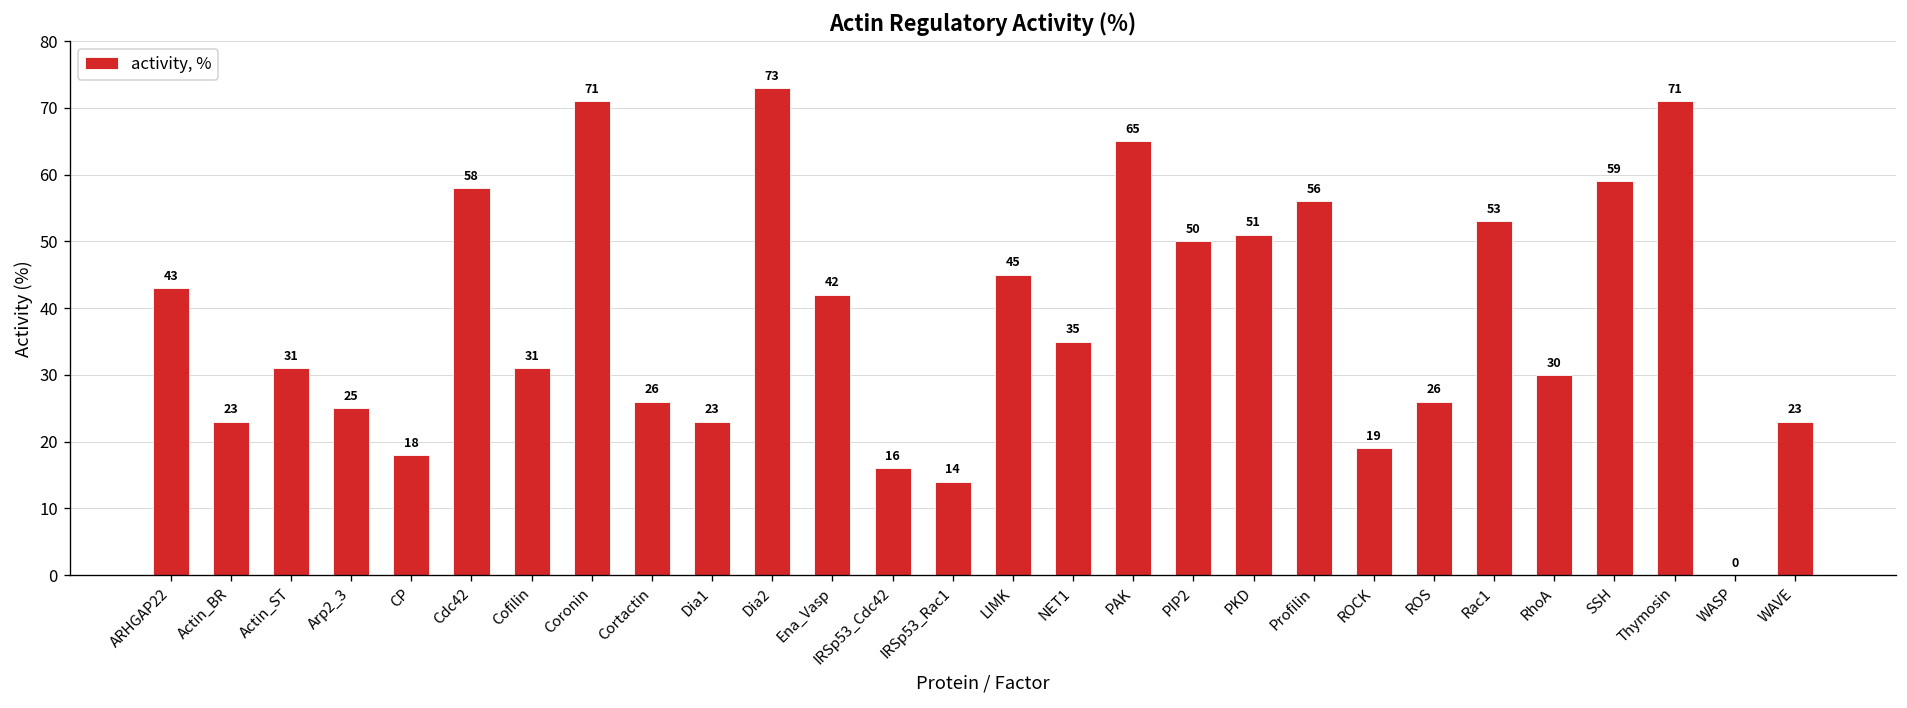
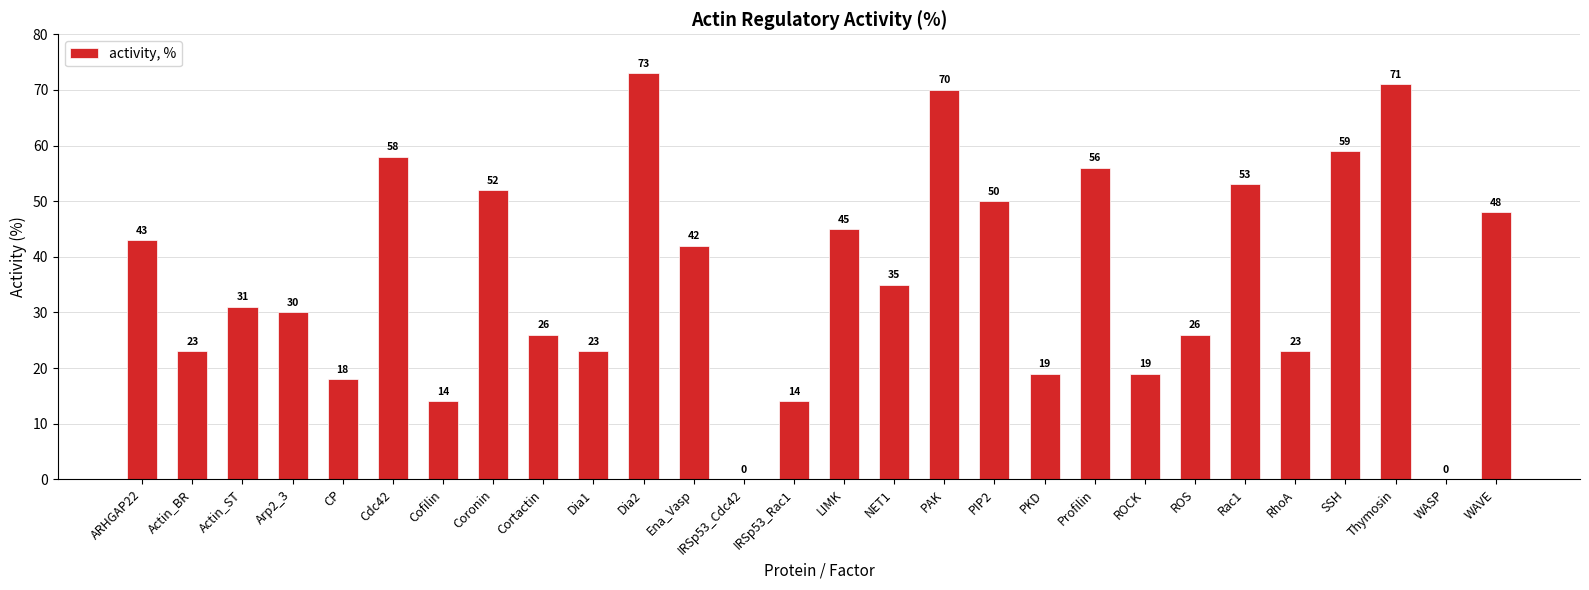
  {
    "ARHGAP22": 43,
    "Actin_BR": 23,
    "Actin_ST": 31,
-   "Arp2_3": 25,
+   "Arp2_3": 30,
    "CP": 18,
    "Cdc42": 58,
-   "Cofilin": 31,
-   "Coronin": 71,
+   "Cofilin": 14,
+   "Coronin": 52,
    "Cortactin": 26,
    "Dia1": 23,
    "Dia2": 73,
    "Ena_Vasp": 42,
-   "IRSp53_Cdc42": 16,
+   "IRSp53_Cdc42": 0,
    "IRSp53_Rac1": 14,
    "LIMK": 45,
    "NET1": 35,
-   "PAK": 65,
+   "PAK": 70,
    "PIP2": 50,
-   "PKD": 51,
+   "PKD": 19,
    "Profilin": 56,
    "ROCK": 19,
    "ROS": 26,
    "Rac1": 53,
-   "RhoA": 30,
+   "RhoA": 23,
    "SSH": 59,
    "Thymosin": 71,
    "WASP": 0,
-   "WAVE": 23
+   "WAVE": 48
  }
